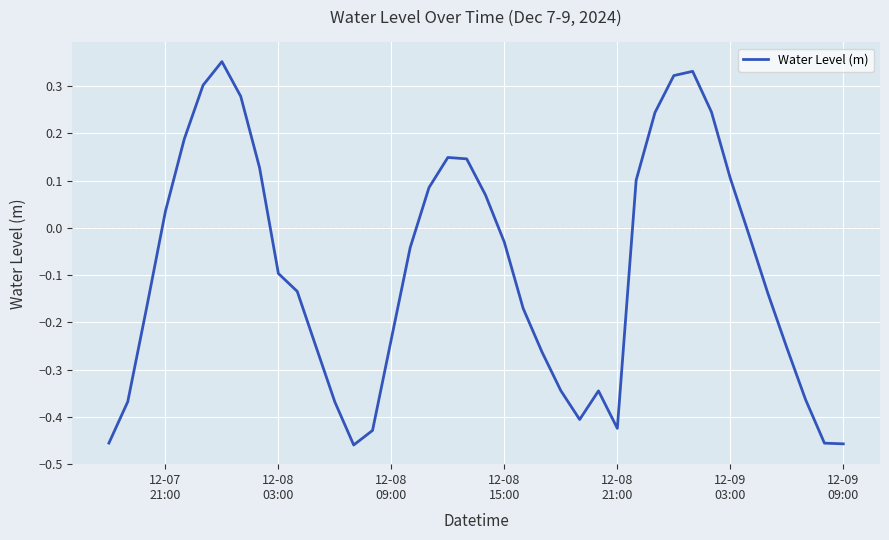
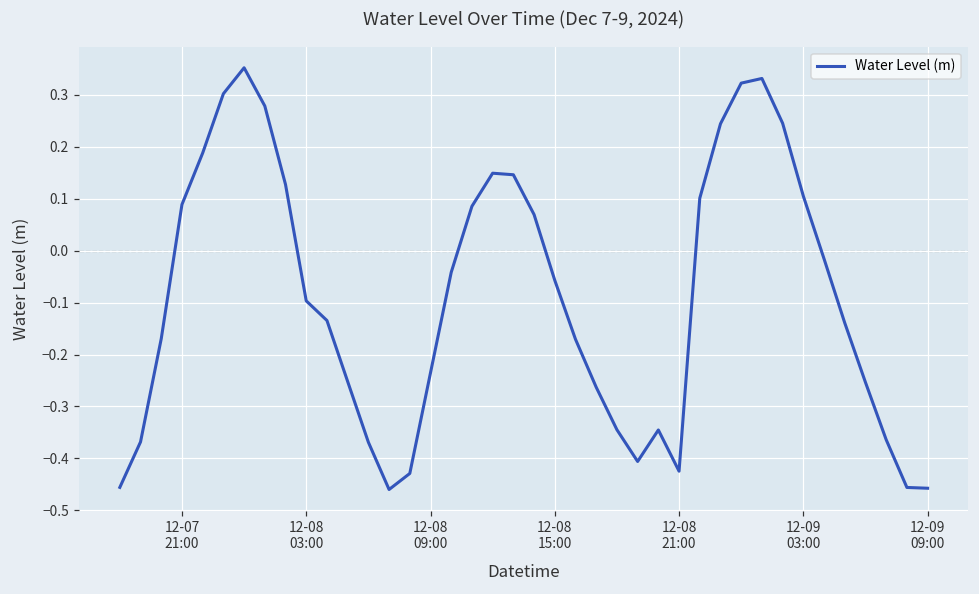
  {
-   "12-07 21:00": 0.03,
+   "12-07 21:00": 0.09,
    "12-08 03:00": -0.10,
    "12-08 09:00": -0.24,
-   "12-08 15:00": -0.03,
+   "12-08 15:00": -0.06,
    "12-08 21:00": -0.42,
    "12-09 03:00": 0.11,
    "12-09 09:00": -0.46
  }
